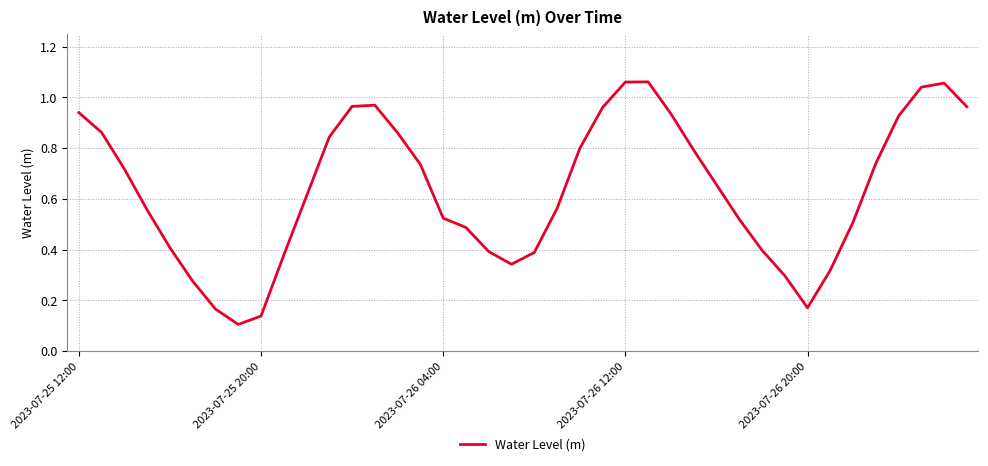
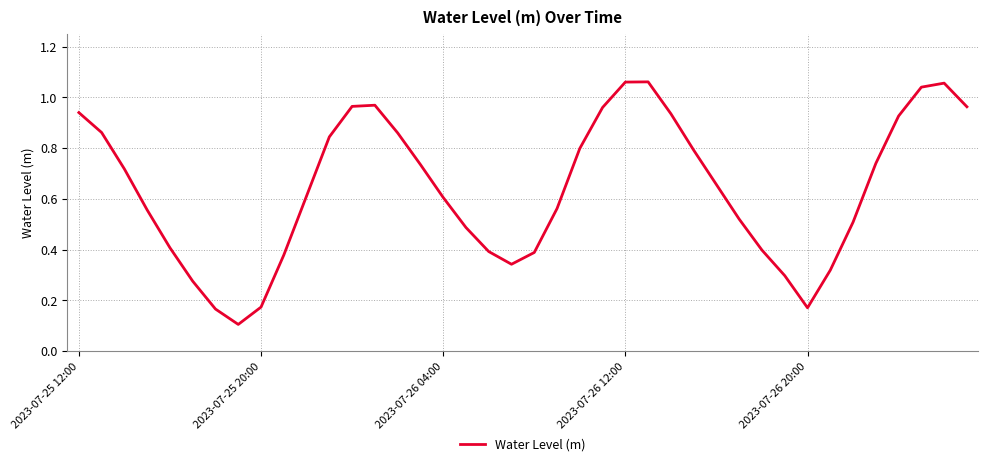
  {
    "2023-07-25 12:00": 0.94,
-   "2023-07-25 20:00": 0.14,
-   "2023-07-26 04:00": 0.52,
+   "2023-07-25 20:00": 0.17,
+   "2023-07-26 04:00": 0.61,
    "2023-07-26 12:00": 1.06,
    "2023-07-26 20:00": 0.17
  }
